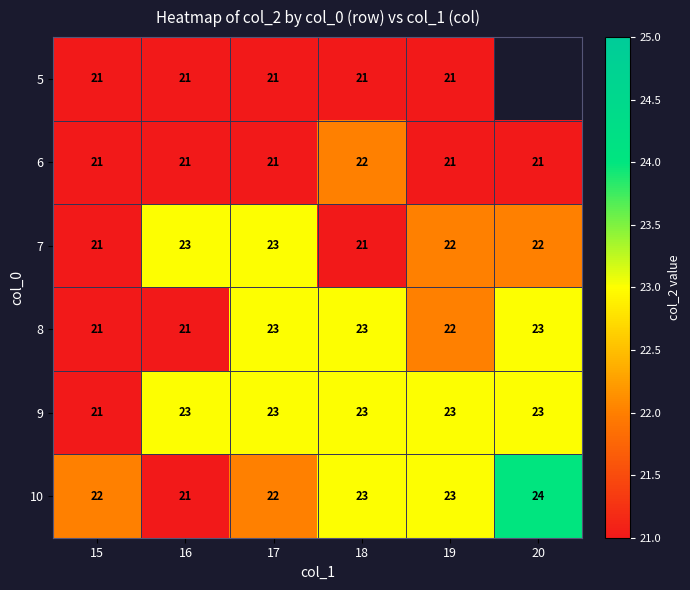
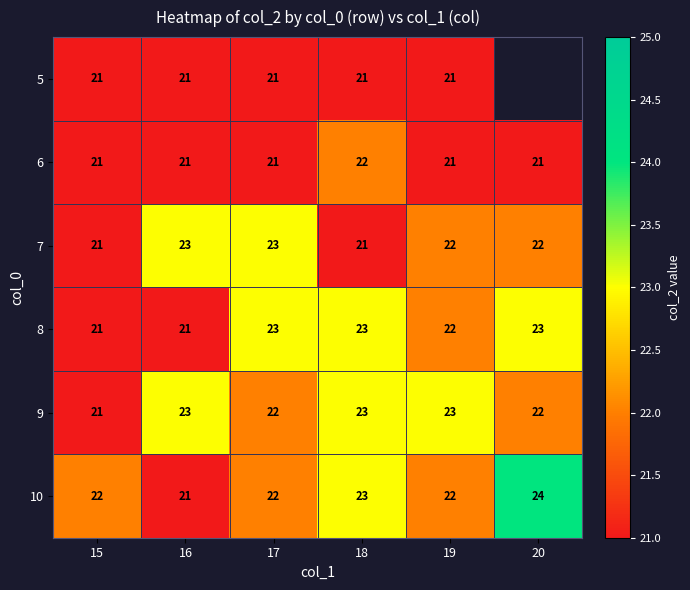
  {
    "5": {
      "15": 21,
      "16": 21,
      "17": 21,
      "18": 21,
      "19": 21
    },
    "6": {
      "15": 21,
      "16": 21,
      "17": 21,
      "18": 22,
      "19": 21,
      "20": 21
    },
    "7": {
      "15": 21,
      "16": 23,
      "17": 23,
      "18": 21,
      "19": 22,
      "20": 22
    },
    "8": {
      "15": 21,
      "16": 21,
      "17": 23,
      "18": 23,
      "19": 22,
      "20": 23
    },
    "9": {
      "15": 21,
      "16": 23,
-     "17": 23,
+     "17": 22,
      "18": 23,
      "19": 23,
-     "20": 23
+     "20": 22
    },
    "10": {
      "15": 22,
      "16": 21,
      "17": 22,
      "18": 23,
-     "19": 23,
+     "19": 22,
      "20": 24
    }
  }
